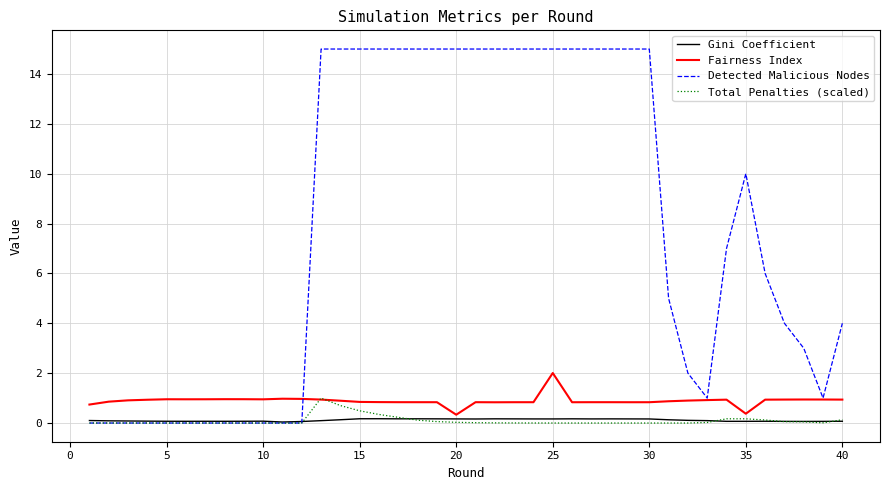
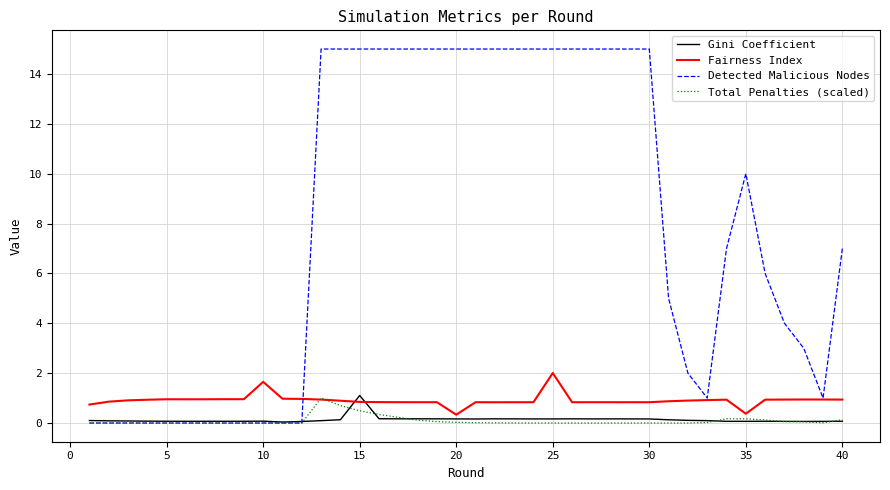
  {
    "Gini Coefficient": {
-     "15": 0.2,
+     "15": 1.1,
      "20": 0.2,
      "25": 0.2,
      "30": 0.2
    },
    "Fairness Index": {
      "5": 1.0,
-     "10": 1.0,
+     "10": 1.7,
      "15": 0.8,
      "20": 0.3,
      "25": 2.0,
      "30": 0.8,
      "35": 0.4,
      "40": 0.9
    },
    "Detected Malicious Nodes": {
      "15": 15,
      "20": 15,
      "25": 15,
      "30": 15,
      "35": 10,
-     "40": 4
+     "40": 7
    },
    "Total Penalties (scaled)": {
      "15": 0.5,
      "20": 0.0,
      "25": 0.0,
      "30": 0.0
    }
  }
